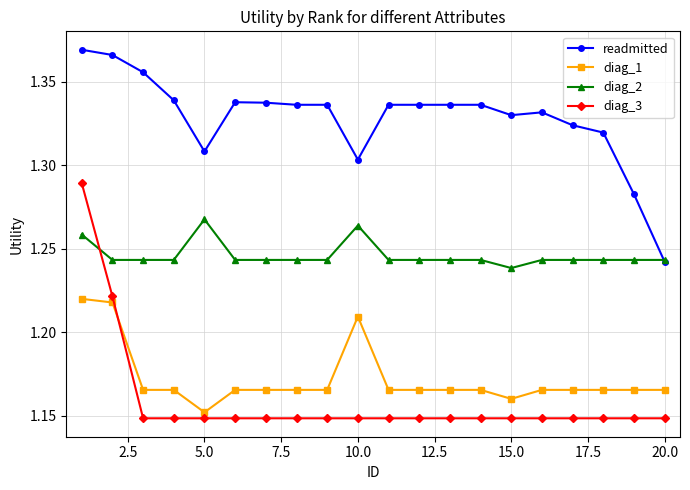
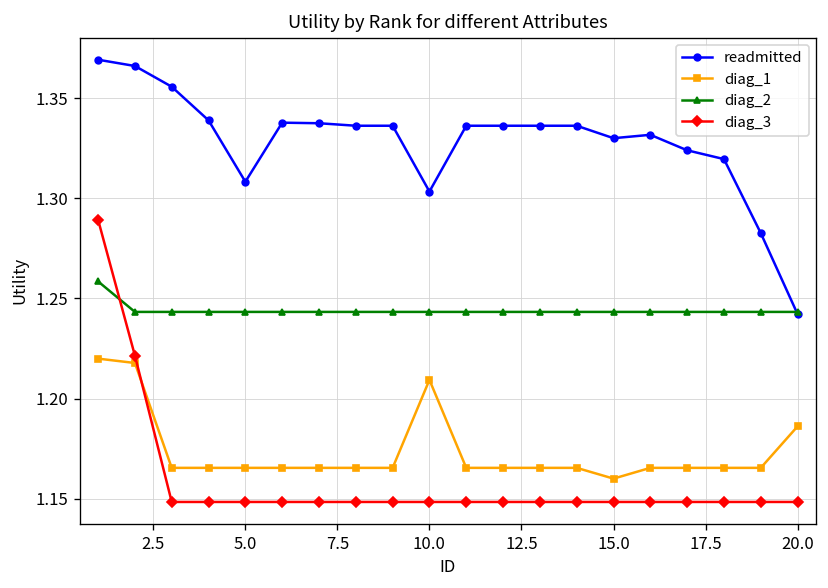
  {
    "readmitted": {
      "5.0": 1.308,
      "10.0": 1.303,
      "15.0": 1.330
    },
    "diag_1": {
-     "5.0": 1.152,
+     "5.0": 1.165,
      "10.0": 1.209,
      "15.0": 1.160,
-     "20.0": 1.165
+     "20.0": 1.186
    },
    "diag_2": {
-     "5.0": 1.268,
-     "10.0": 1.264,
-     "15.0": 1.238
+     "5.0": 1.243,
+     "10.0": 1.243,
+     "15.0": 1.243
    },
    "diag_3": {
      "5.0": 1.148,
      "10.0": 1.148,
      "15.0": 1.148,
      "20.0": 1.148
    }
  }
